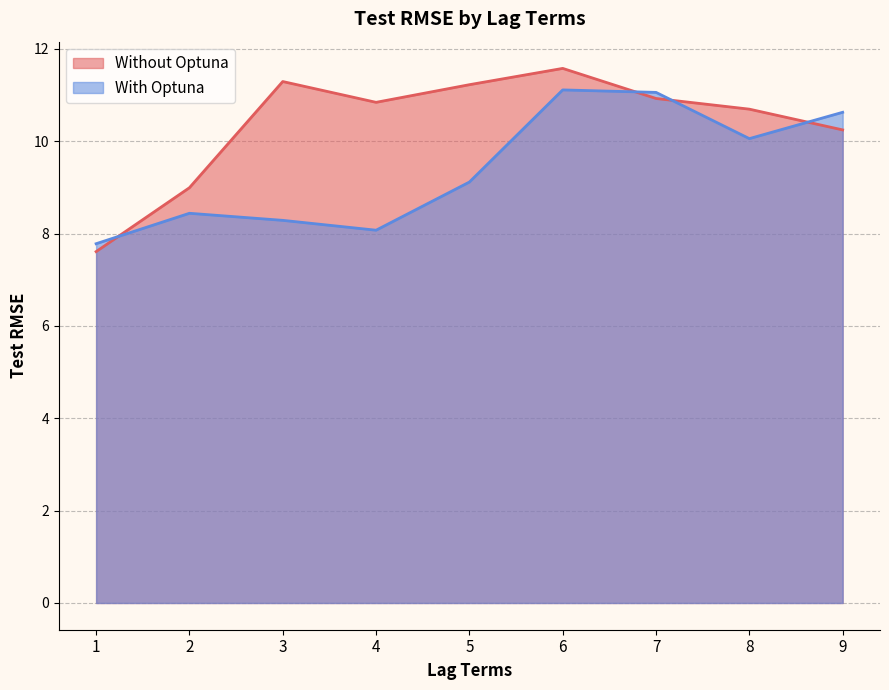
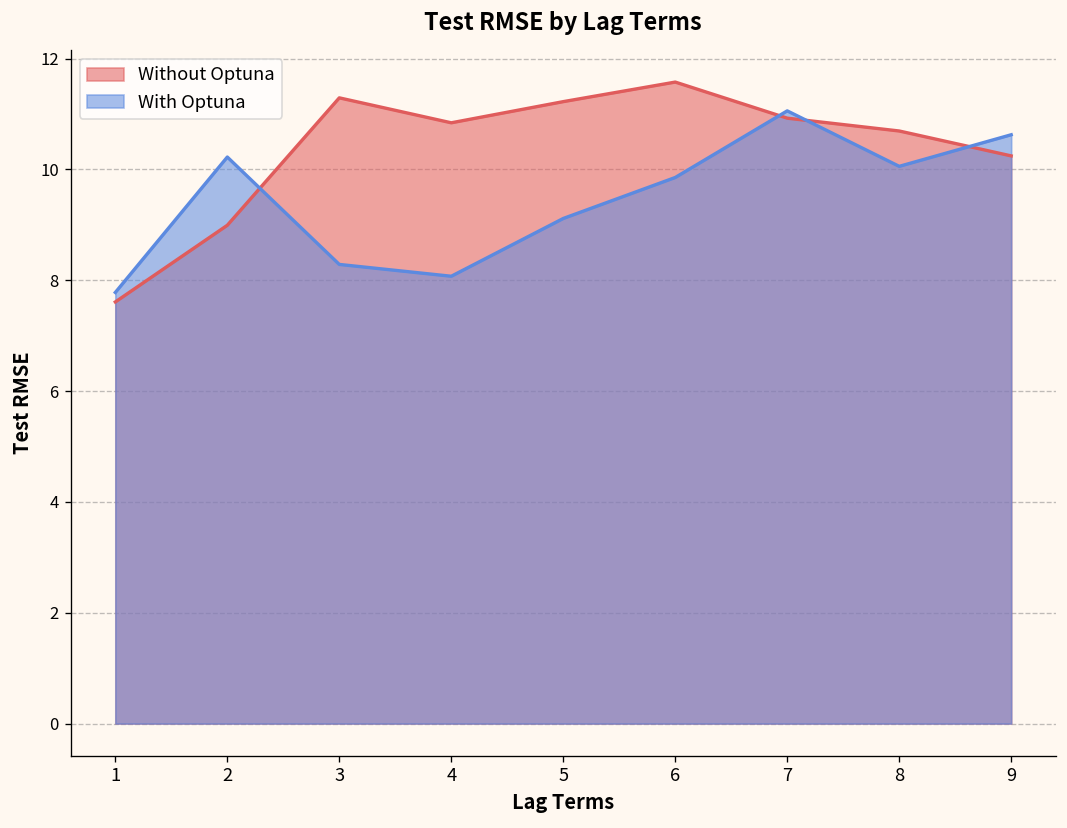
  {
    "Without Optuna": {
      "1": 7.6,
      "2": 9.0,
      "3": 11.3,
      "4": 10.8,
      "5": 11.2,
      "6": 11.6,
      "7": 10.9,
      "8": 10.7,
      "9": 10.2
    },
    "With Optuna": {
      "1": 7.8,
-     "2": 8.4,
+     "2": 10.2,
      "3": 8.3,
      "4": 8.1,
      "5": 9.1,
-     "6": 11.1,
+     "6": 9.9,
      "7": 11.1,
      "8": 10.1,
      "9": 10.6
    }
  }
